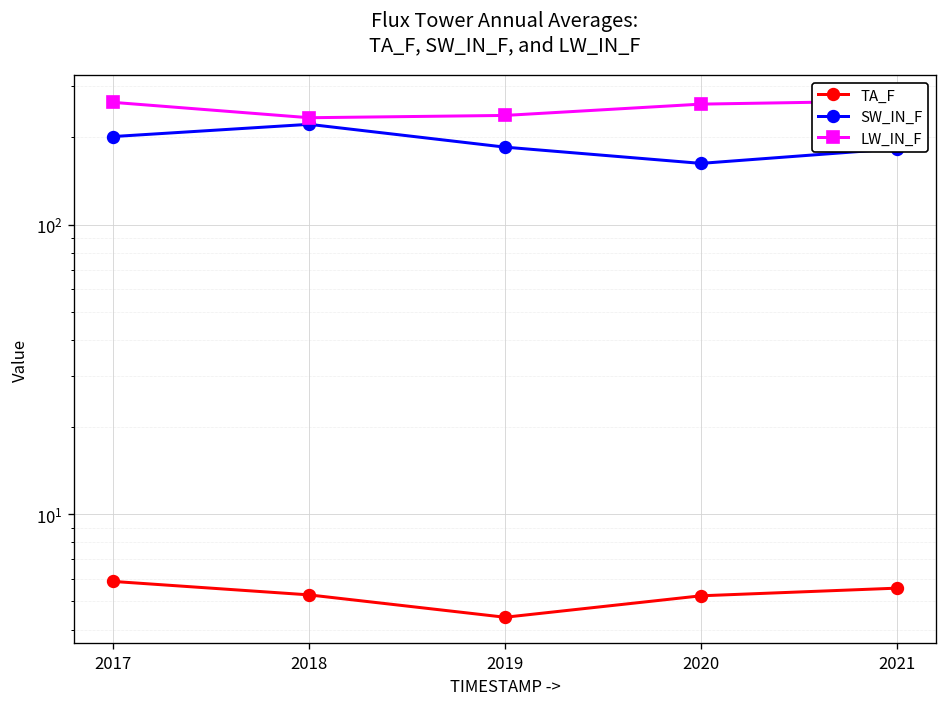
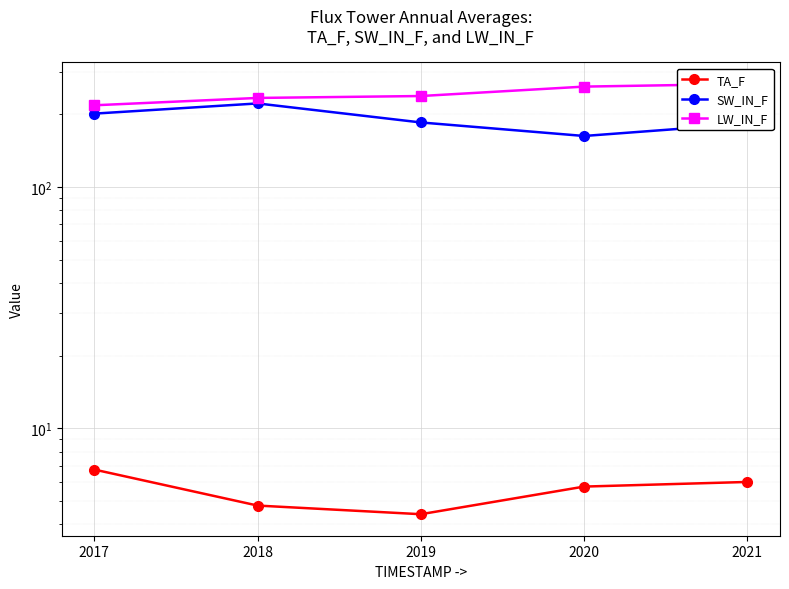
  {
    "TA_F": {
-     "2017": 5.9,
-     "2018": 5.3,
+     "2017": 6.8,
+     "2018": 4.8,
      "2019": 4.4,
-     "2020": 5.2,
-     "2021": 5.6
+     "2020": 5.7,
+     "2021": 6.0
    },
    "SW_IN_F": {
      "2017": 200,
      "2018": 220,
      "2019": 190,
      "2020": 160
    },
    "LW_IN_F": {
-     "2017": 260,
+     "2017": 220,
      "2018": 230,
      "2019": 240,
      "2020": 260
    }
  }
